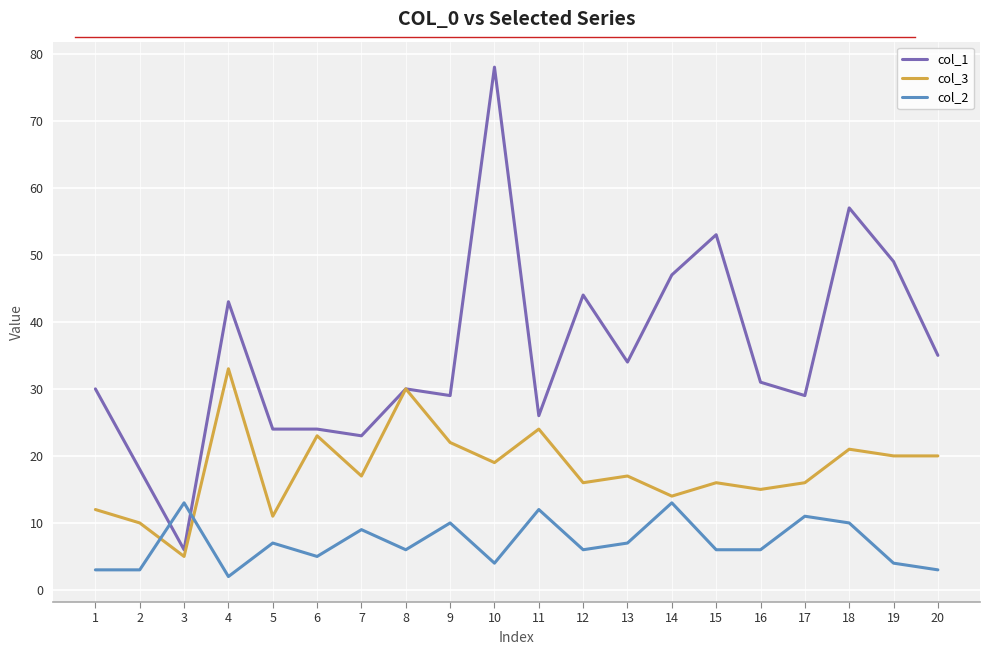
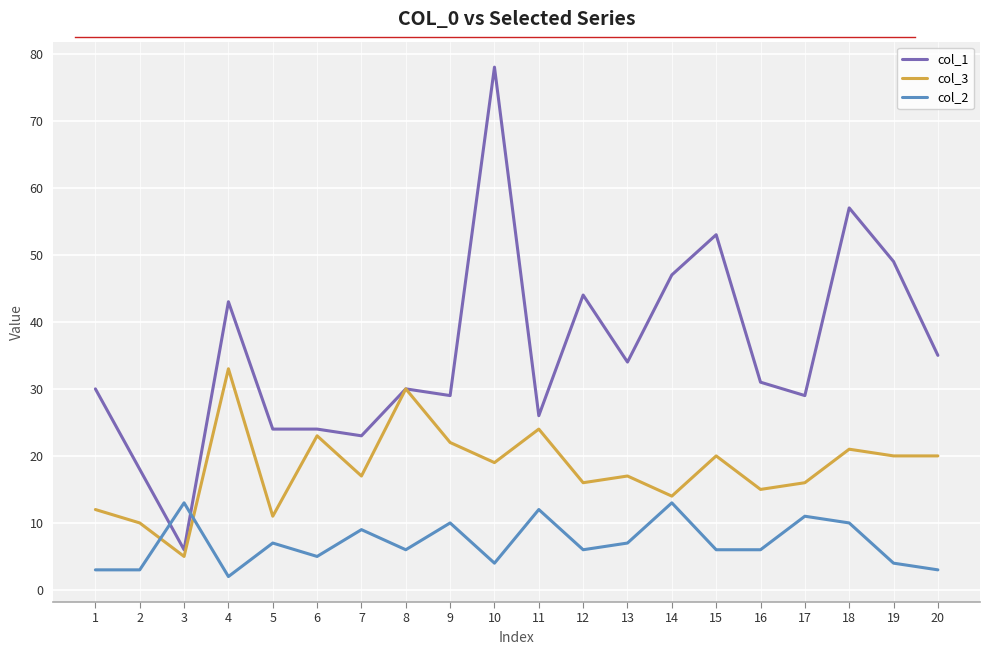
  {
    "col_3": {
      "1": 12,
      "2": 10,
      "3": 5,
      "4": 33,
      "5": 11,
      "6": 23,
      "7": 17,
      "9": 22,
      "10": 19,
      "11": 24,
      "12": 16,
      "13": 17,
      "14": 14,
-     "15": 16,
+     "15": 20,
      "16": 15,
      "17": 16,
      "18": 21,
      "19": 20,
      "20": 20
    }
  }
